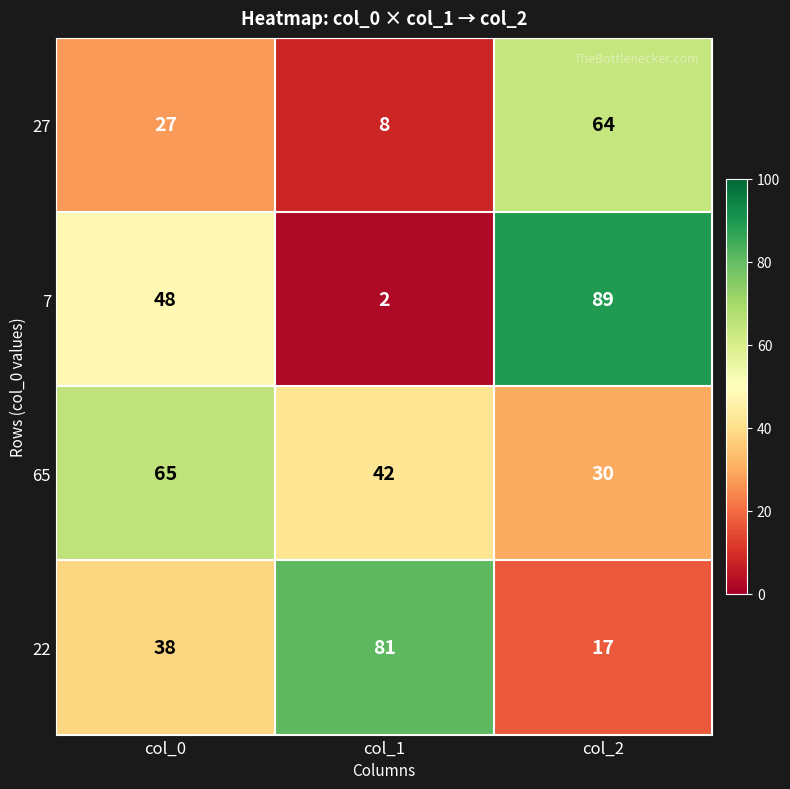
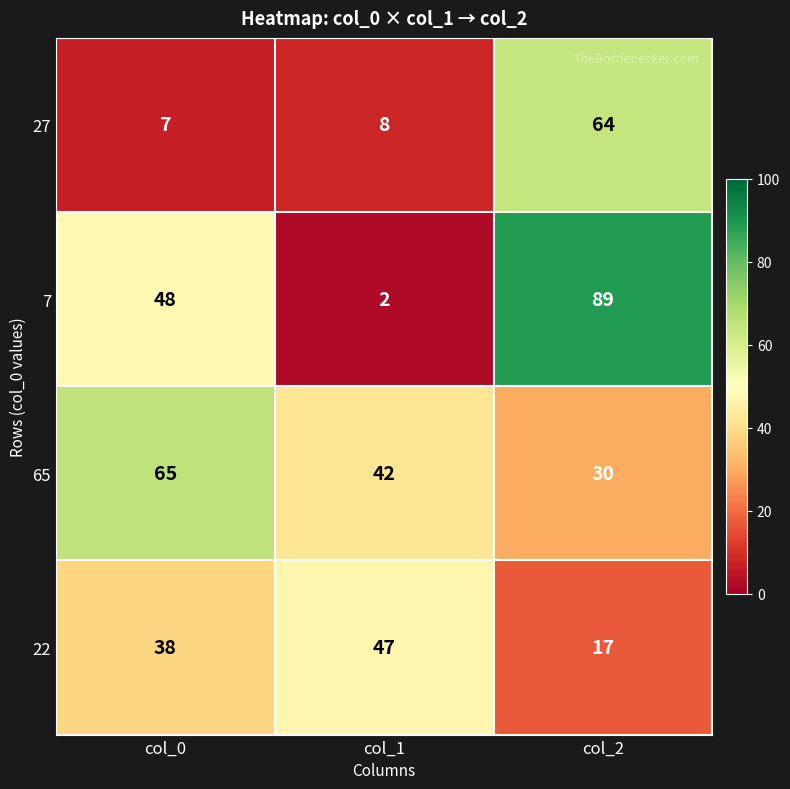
  {
    "27": {
-     "col_0": 27,
+     "col_0": 7,
      "col_1": 8
    },
    "7": {
      "col_0": 48,
      "col_1": 2,
      "col_2": 89
    },
    "65": {
      "col_0": 65,
      "col_1": 42,
      "col_2": 30
    },
    "22": {
      "col_0": 38,
-     "col_1": 81,
+     "col_1": 47,
      "col_2": 17
    }
  }
